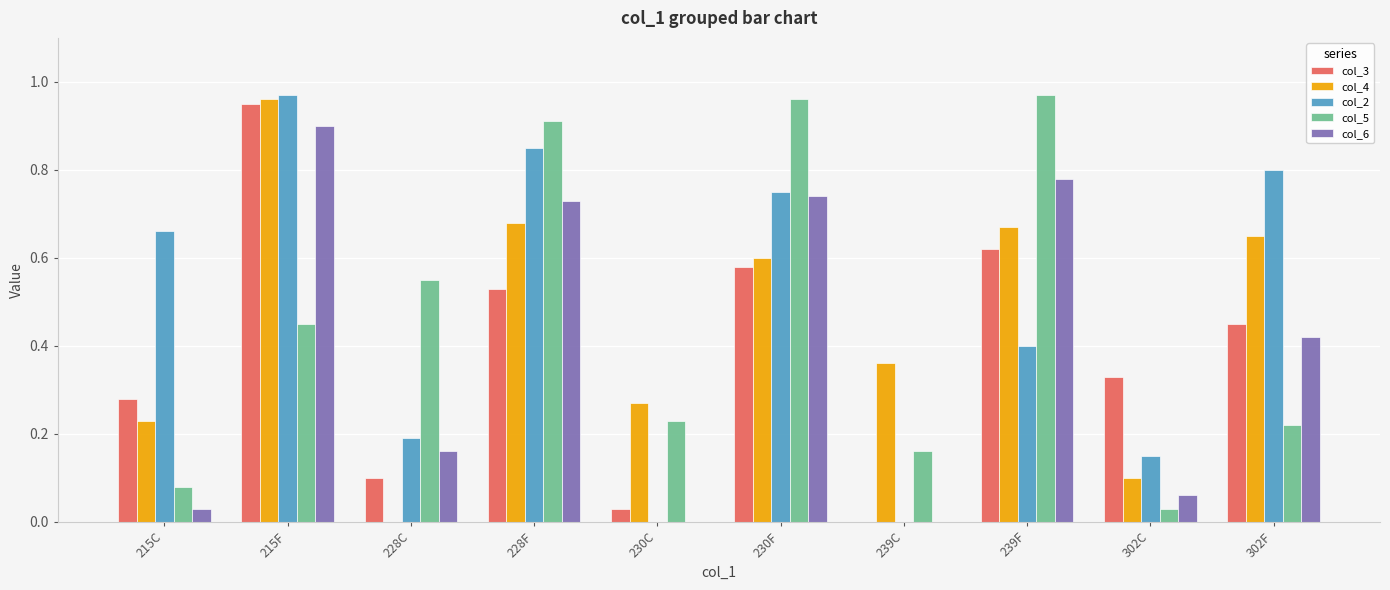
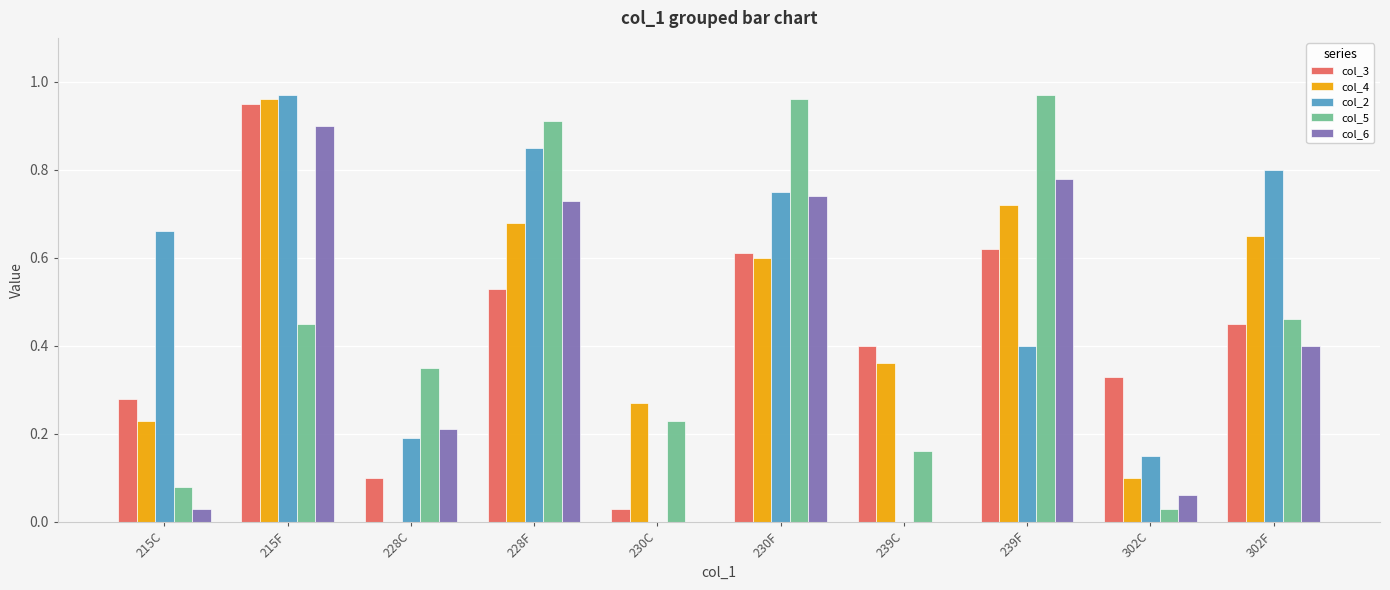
  {
    "col_3": {
      "215C": 0.28,
      "215F": 0.95,
      "228C": 0.10,
      "228F": 0.53,
      "230C": 0.03,
-     "230F": 0.58,
-     "239C": 0.0,
+     "230F": 0.61,
+     "239C": 0.4,
      "239F": 0.62,
      "302C": 0.33,
      "302F": 0.45
    },
    "col_4": {
      "215C": 0.23,
      "215F": 0.96,
      "228C": 0.00,
      "228F": 0.68,
      "230C": 0.27,
      "230F": 0.60,
      "239C": 0.36,
-     "239F": 0.67,
+     "239F": 0.72,
      "302C": 0.10,
      "302F": 0.65
    },
    "col_2": {
      "215C": 0.66,
      "215F": 0.97,
      "228C": 0.19,
      "228F": 0.85,
      "230C": 0.00,
      "230F": 0.75,
      "239C": 0.00,
      "239F": 0.40,
      "302C": 0.15,
      "302F": 0.80
    },
    "col_5": {
      "215C": 0.08,
      "215F": 0.45,
-     "228C": 0.55,
+     "228C": 0.35,
      "228F": 0.91,
      "230C": 0.23,
      "230F": 0.96,
      "239C": 0.16,
      "239F": 0.97,
      "302C": 0.03,
-     "302F": 0.22
+     "302F": 0.46
    },
    "col_6": {
      "215C": 0.03,
      "215F": 0.90,
-     "228C": 0.16,
+     "228C": 0.21,
      "228F": 0.73,
      "230C": 0.00,
      "230F": 0.74,
      "239C": 0.00,
      "239F": 0.78,
      "302C": 0.06,
-     "302F": 0.42
+     "302F": 0.40
    }
  }
